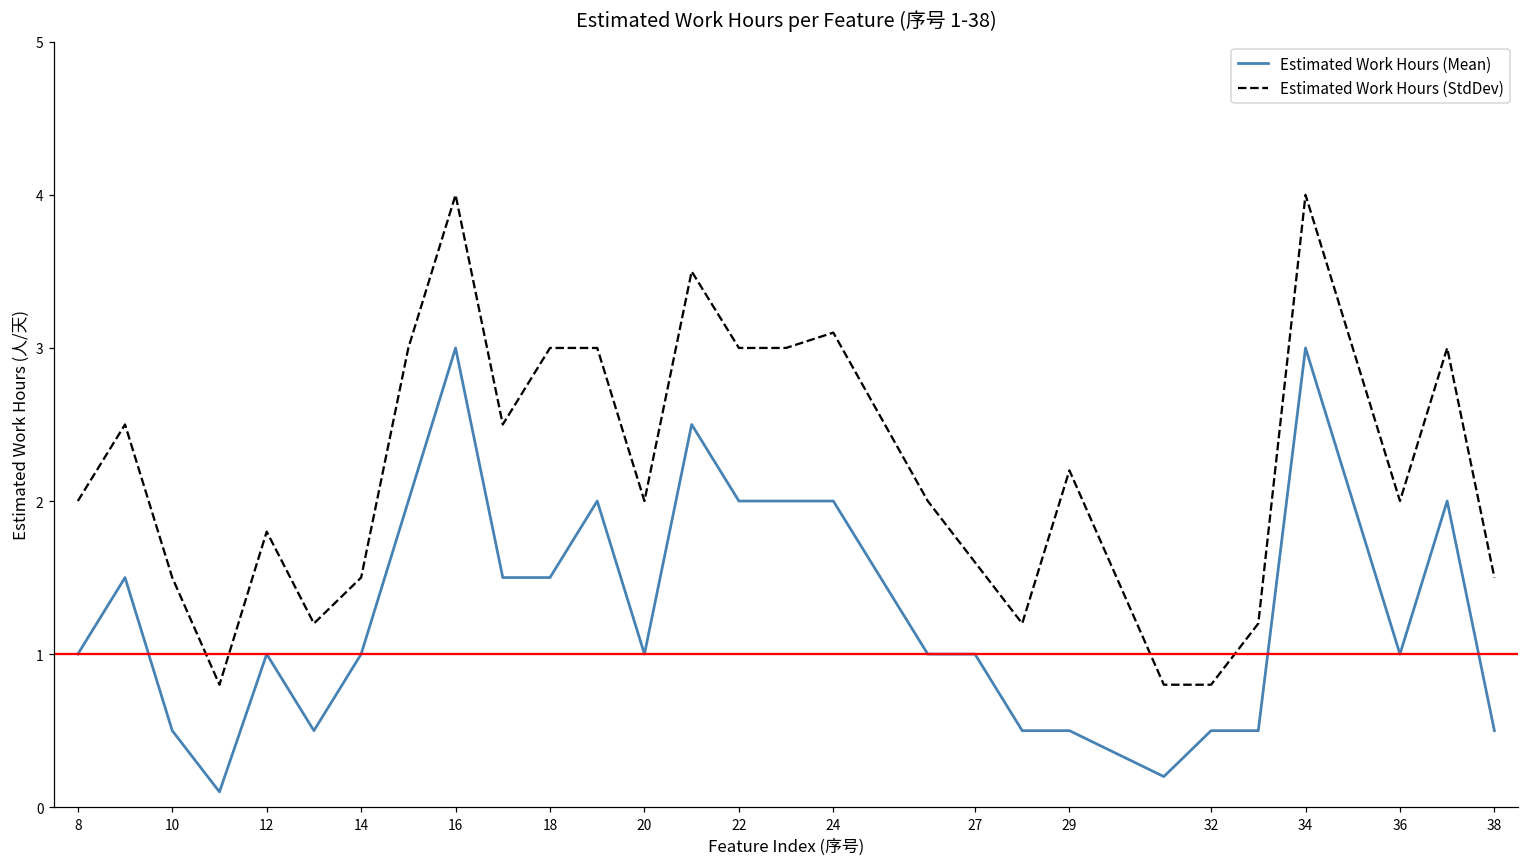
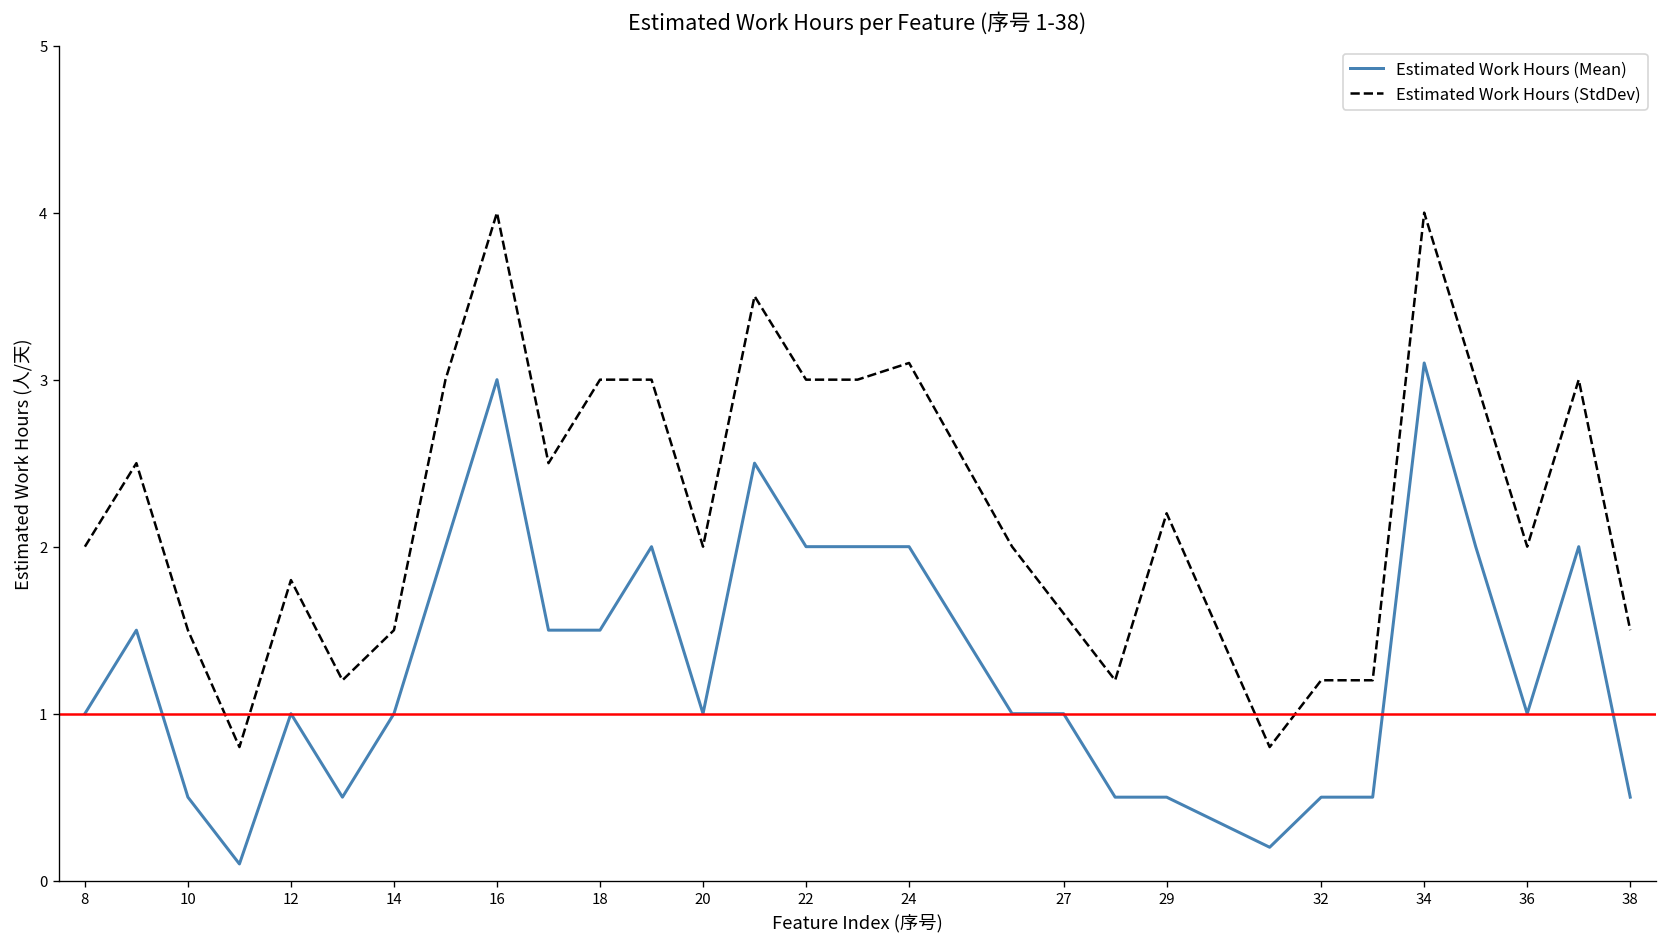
  {
    "Estimated Work Hours (Mean)": {
      "8": 1.0,
      "10": 0.5,
      "12": 1.0,
      "14": 1.0,
      "16": 3.0,
      "18": 1.5,
      "20": 1.0,
      "22": 2.0,
      "24": 2.0,
      "27": 1.0,
      "29": 0.5,
      "32": 0.5,
-     "34": 3.0,
+     "34": 3.1,
      "36": 1.0,
      "38": 0.5
    },
    "Estimated Work Hours (StdDev)": {
      "8": 2.0,
      "10": 1.5,
      "12": 1.8,
      "14": 1.5,
      "16": 4.0,
      "18": 3.0,
      "20": 2.0,
      "22": 3.0,
      "24": 3.1,
      "27": 1.6,
      "29": 2.2,
-     "32": 0.8,
+     "32": 1.2,
      "34": 4.0,
      "36": 2.0,
      "38": 1.5
    }
  }
